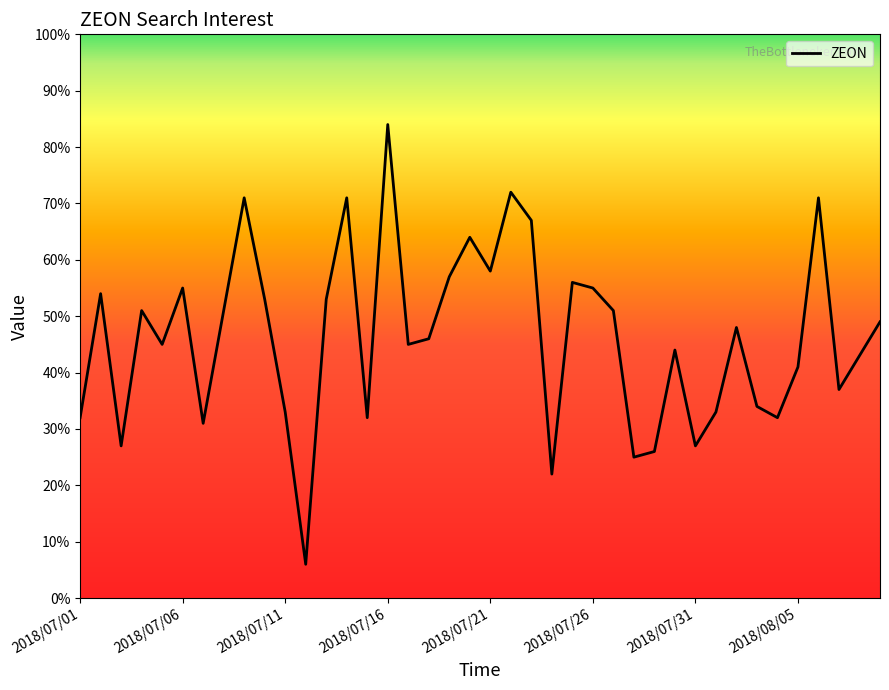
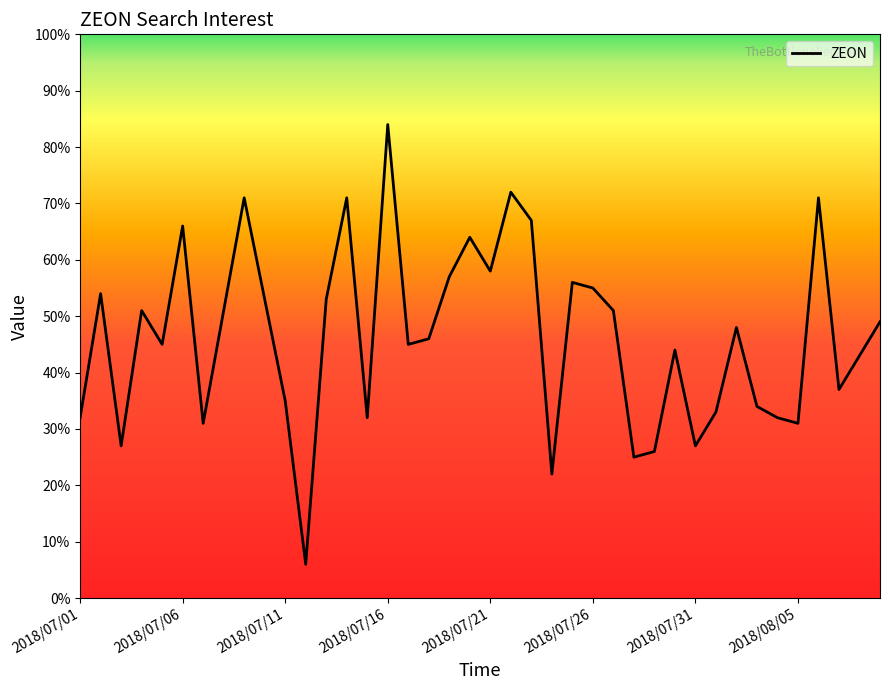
  {
    "2018/07/01": "32%",
-   "2018/07/06": "55%",
-   "2018/07/11": "33%",
+   "2018/07/06": "66%",
+   "2018/07/11": "35%",
    "2018/07/16": "84%",
    "2018/07/21": "58%",
    "2018/07/26": "55%",
    "2018/07/31": "27%",
-   "2018/08/05": "41%"
+   "2018/08/05": "31%"
  }
